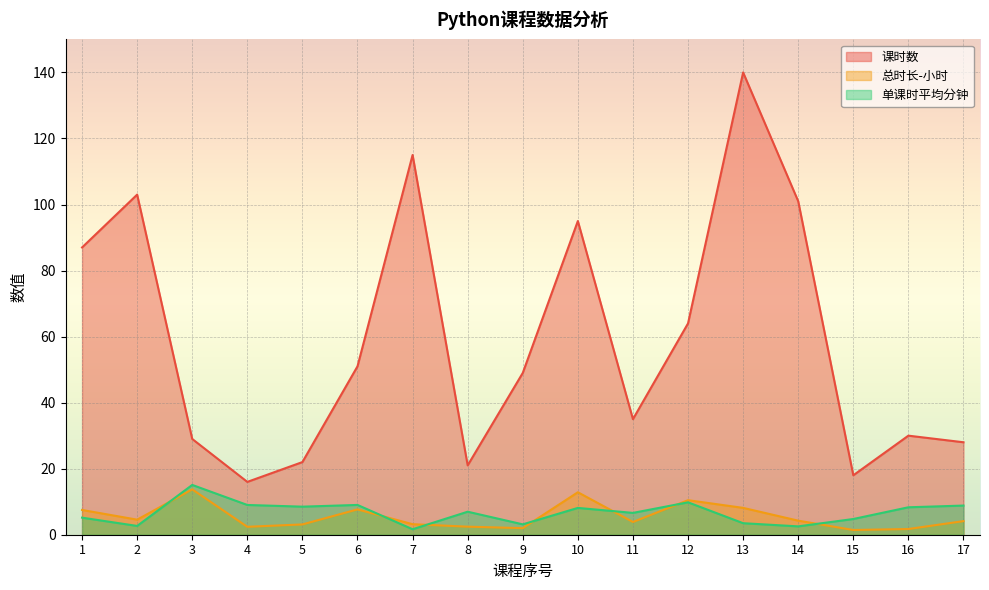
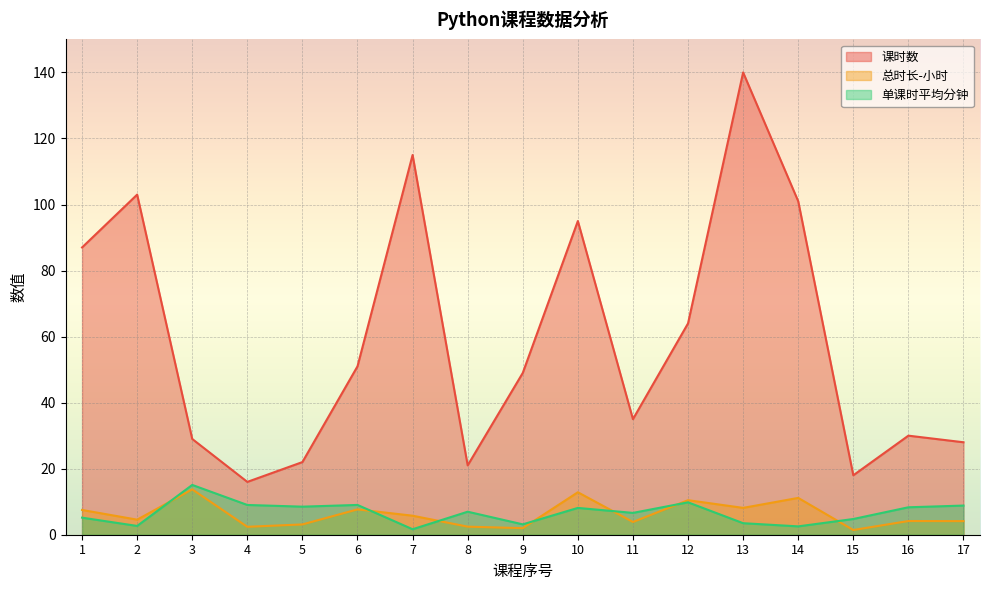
  {
    "课时数": {
      "1": 87,
      "2": 103,
      "3": 29,
      "4": 16,
      "5": 22,
      "6": 51,
      "7": 115,
      "8": 21,
      "9": 49,
      "10": 95,
      "11": 35,
      "12": 64,
      "13": 140,
      "14": 101,
      "15": 18,
      "16": 30,
      "17": 28
    },
    "总时长-小时": {
      "1": 8,
      "2": 5,
      "3": 14,
      "4": 2,
      "5": 3,
      "6": 8,
-     "7": 3,
+     "7": 6,
      "8": 2,
      "9": 2,
      "10": 13,
      "11": 4,
      "13": 8,
-     "14": 4,
+     "14": 11,
      "15": 1,
-     "16": 2,
+     "16": 4,
      "17": 4
    },
    "单课时平均分钟": {
      "1": 5,
      "2": 3,
      "3": 15,
      "4": 9,
      "5": 9,
      "6": 9,
      "7": 2,
      "8": 7,
      "9": 3,
      "10": 8,
      "11": 7,
      "13": 3,
      "14": 3,
      "15": 5,
      "16": 8,
      "17": 9
    }
  }
